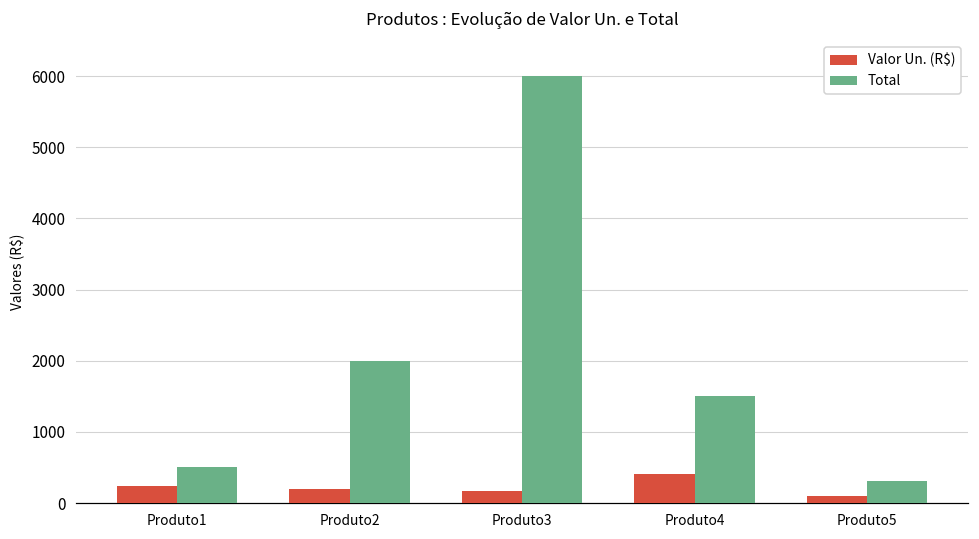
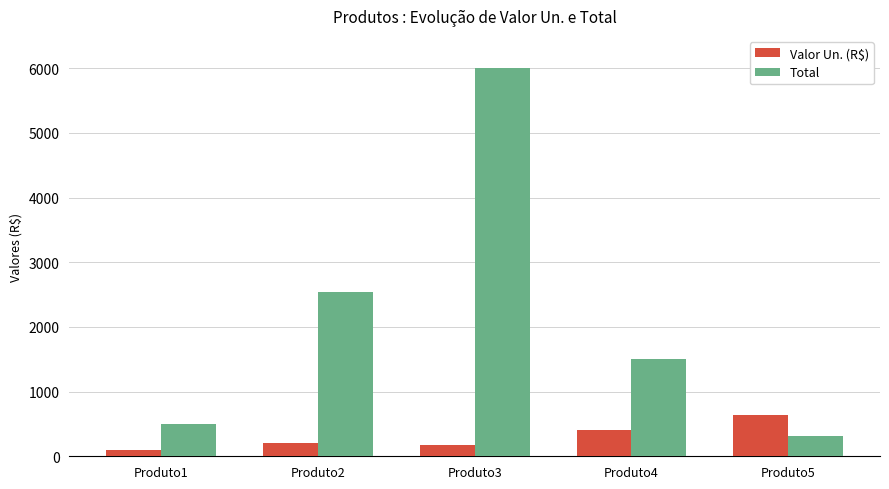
  {
    "Valor Un. (R$)": {
-     "Produto1": 200,
+     "Produto1": 100,
      "Produto2": 200,
      "Produto3": 200,
      "Produto4": 400,
-     "Produto5": 100
+     "Produto5": 600
    },
    "Total": {
      "Produto1": 500,
-     "Produto2": 2000,
+     "Produto2": 2500,
      "Produto3": 6000,
      "Produto4": 1500,
      "Produto5": 300
    }
  }
